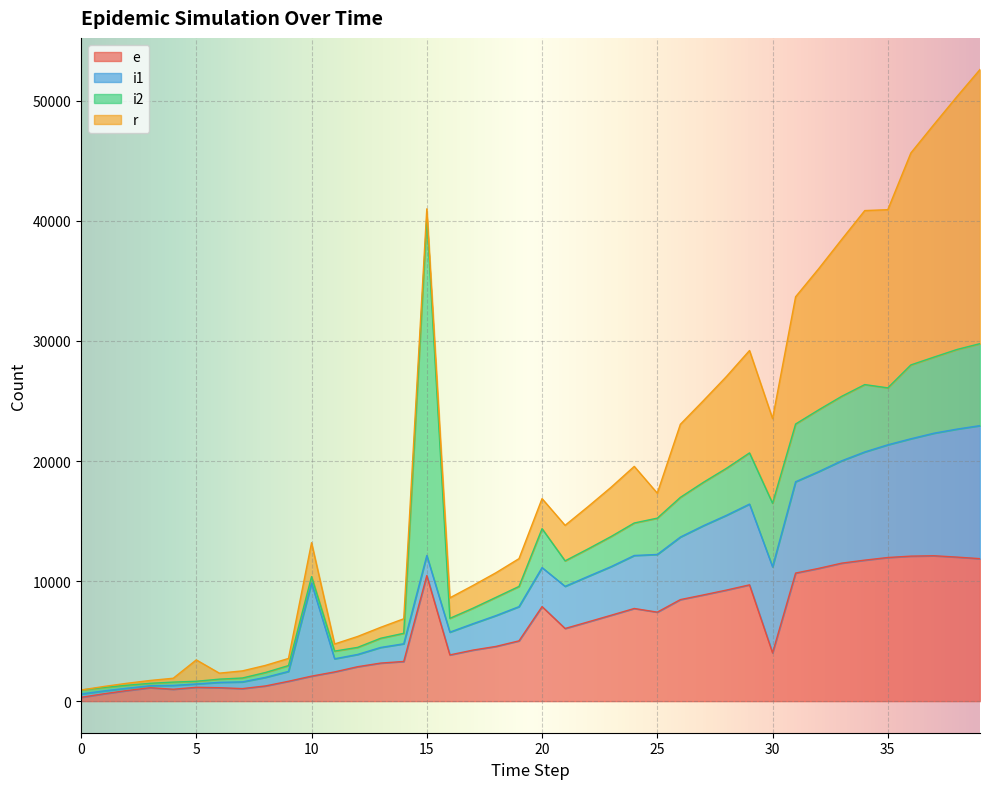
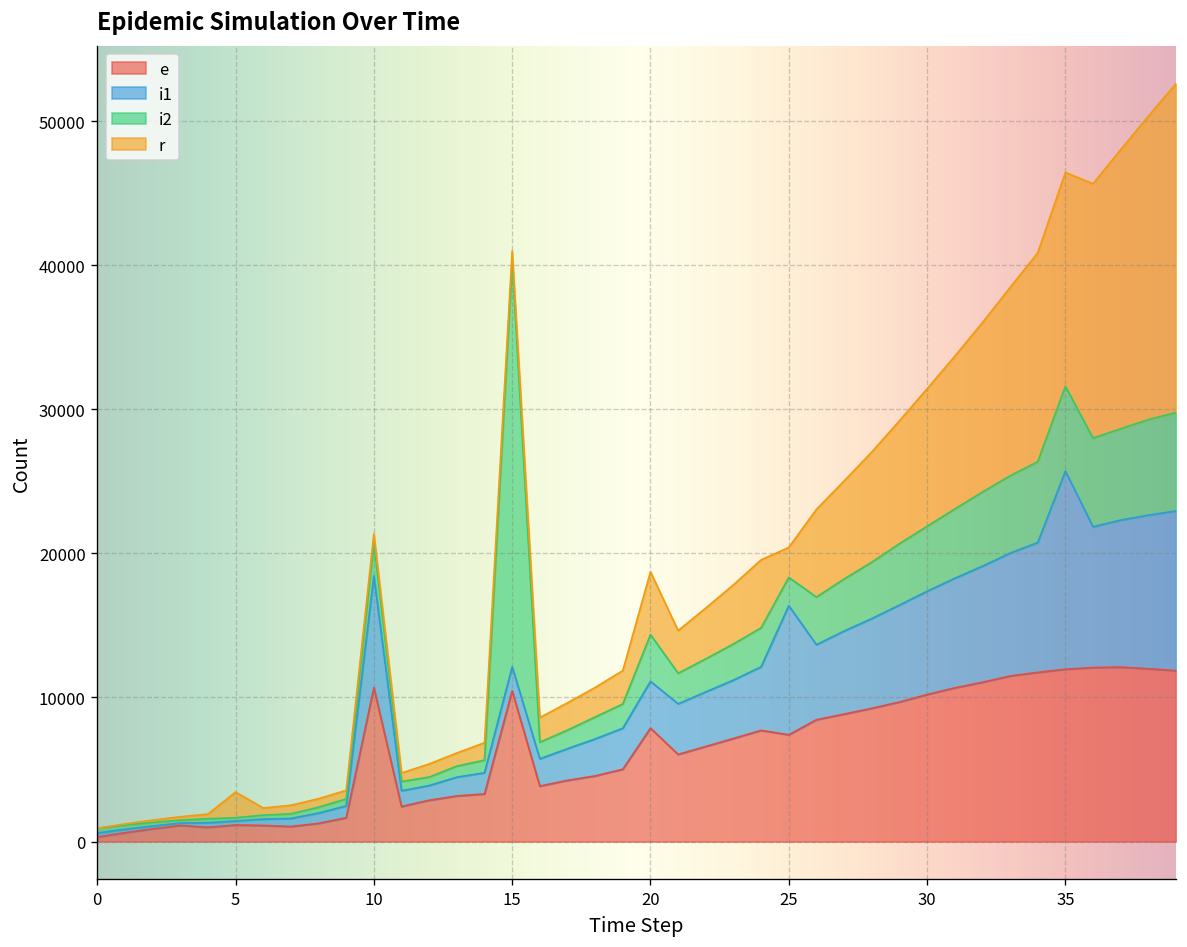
  {
    "e": {
      "0": 300,
      "5": 1200,
-     "10": 2100,
+     "10": 10700,
      "15": 10500,
      "20": 7900,
      "25": 7400,
-     "30": 4000,
+     "30": 10200,
      "35": 12000
    },
    "i1": {
      "0": 300,
      "5": 300,
      "10": 7800,
      "15": 1700,
      "20": 3200,
-     "25": 4800,
+     "25": 9000,
      "30": 7200,
-     "35": 9400
+     "35": 13700
    },
    "i2": {
      "5": 200,
-     "10": 500,
+     "10": 2300,
      "15": 28200,
      "20": 3200,
-     "25": 3000,
-     "30": 5300,
-     "35": 4700
+     "25": 2000,
+     "30": 4500,
+     "35": 5900
    },
    "r": {
      "5": 1800,
-     "10": 2800,
+     "10": 600,
      "15": 700,
-     "20": 2500,
+     "20": 4400,
      "25": 2100,
-     "30": 7100,
+     "30": 9500,
      "35": 14800
    }
  }
